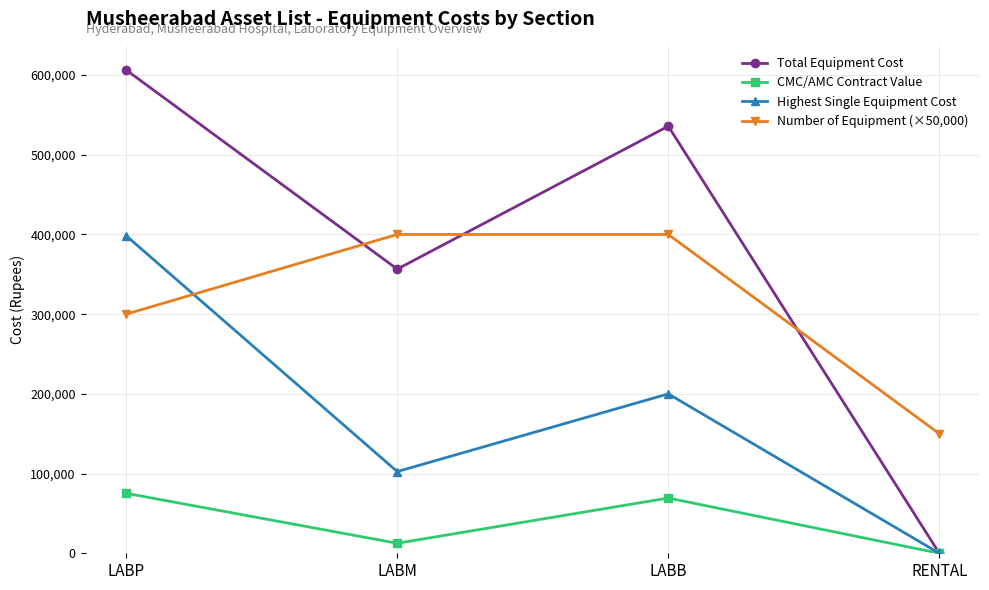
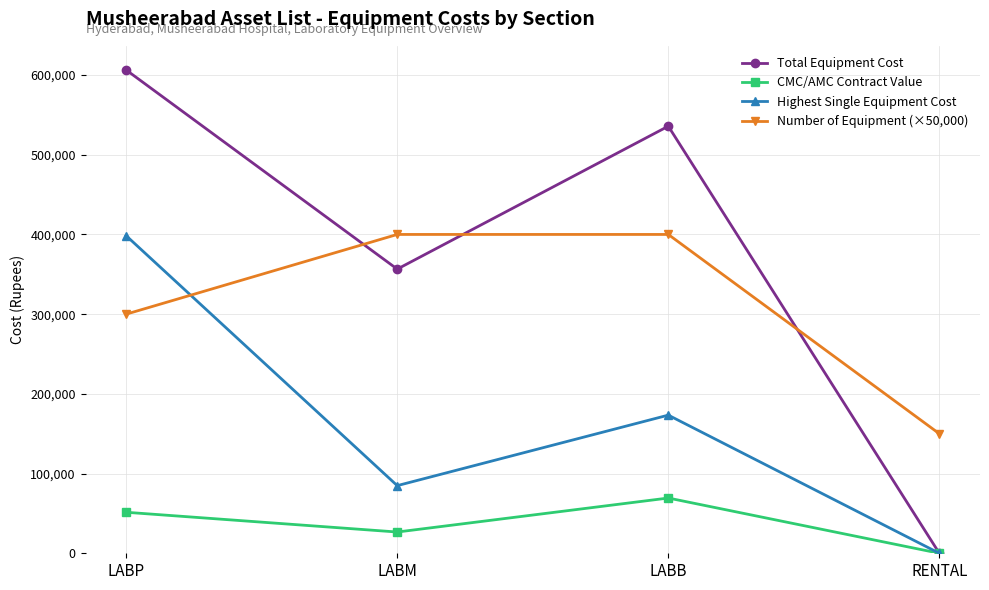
  {
    "Total Equipment Cost": {
      "LABP": "610,000",
      "LABM": "360,000",
      "LABB": "540,000"
    },
    "CMC/AMC Contract Value": {
-     "LABP": "80,000",
-     "LABM": "10,000",
+     "LABP": "50,000",
+     "LABM": "30,000",
      "LABB": "70,000"
    },
    "Highest Single Equipment Cost": {
      "LABP": "400,000",
-     "LABM": "100,000",
-     "LABB": "200,000"
+     "LABM": "80,000",
+     "LABB": "170,000"
    },
    "Number of Equipment (×50,000)": {
      "LABP": "300,000",
      "LABM": "400,000",
      "LABB": "400,000",
      "RENTAL": "150,000"
    }
  }
